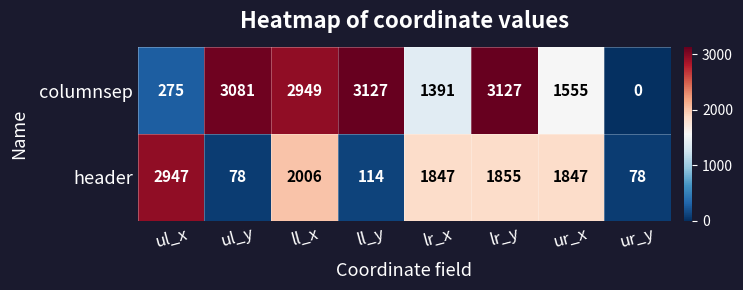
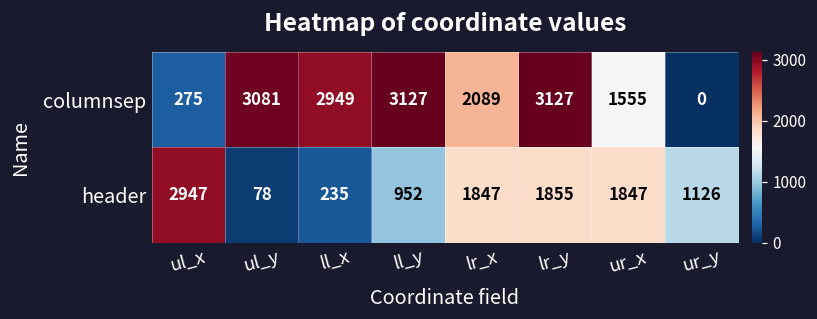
  {
    "columnsep": {
      "ul_x": 275,
      "ul_y": 3081,
      "ll_x": 2949,
      "ll_y": 3127,
-     "lr_x": 1391,
+     "lr_x": 2089,
      "lr_y": 3127,
      "ur_x": 1555,
      "ur_y": 0
    },
    "header": {
      "ul_x": 2947,
      "ul_y": 78,
-     "ll_x": 2006,
-     "ll_y": 114,
+     "ll_x": 235,
+     "ll_y": 952,
      "lr_x": 1847,
      "lr_y": 1855,
      "ur_x": 1847,
-     "ur_y": 78
+     "ur_y": 1126
    }
  }
